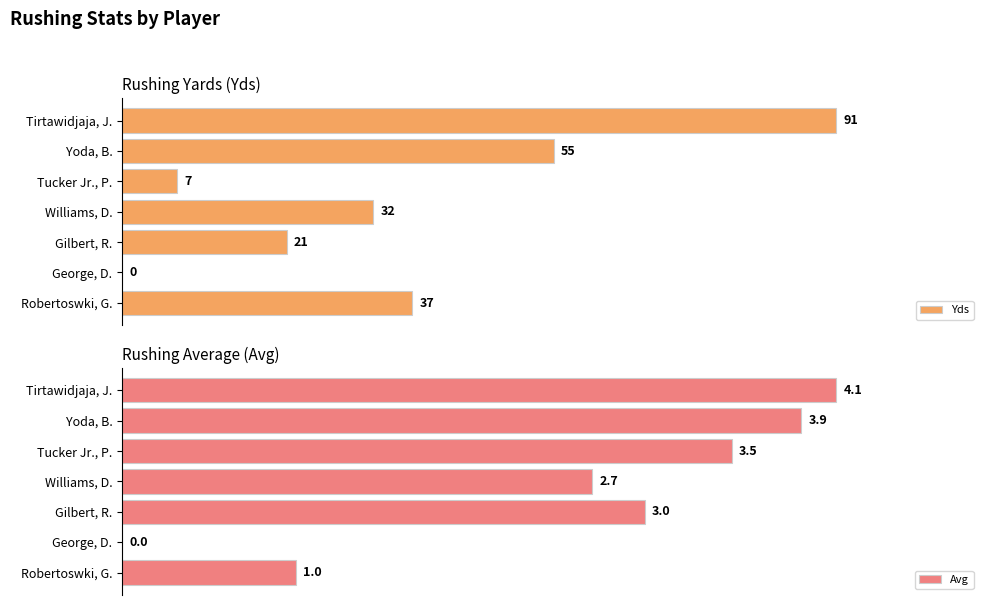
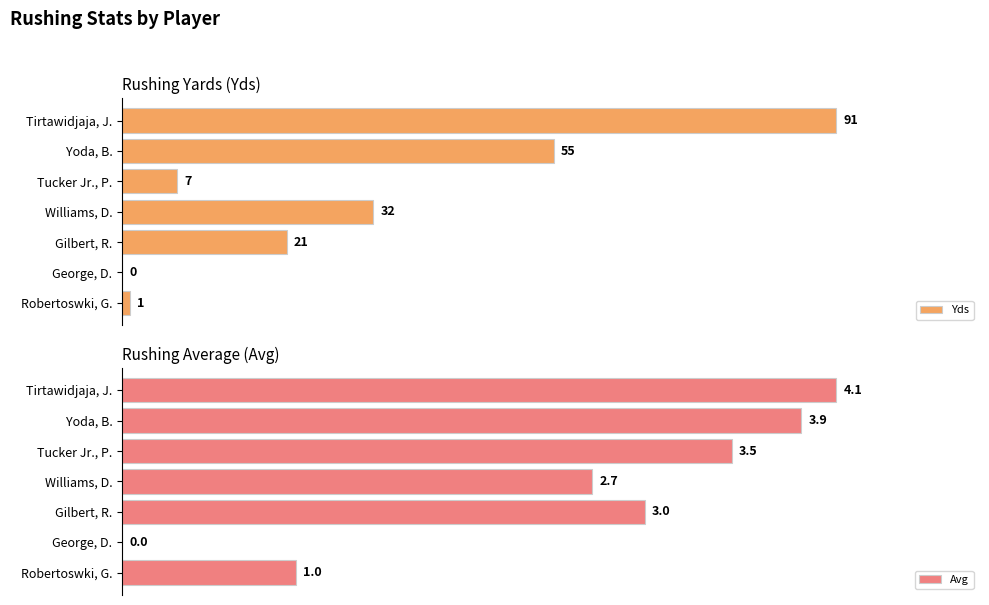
  {
    "Rushing Yards (Yds)": {
      "George, D.": 0,
-     "Robertoswki, G.": 37
+     "Robertoswki, G.": 1
    },
    "Rushing Average (Avg)": {
      "George, D.": 0.0
    }
  }
